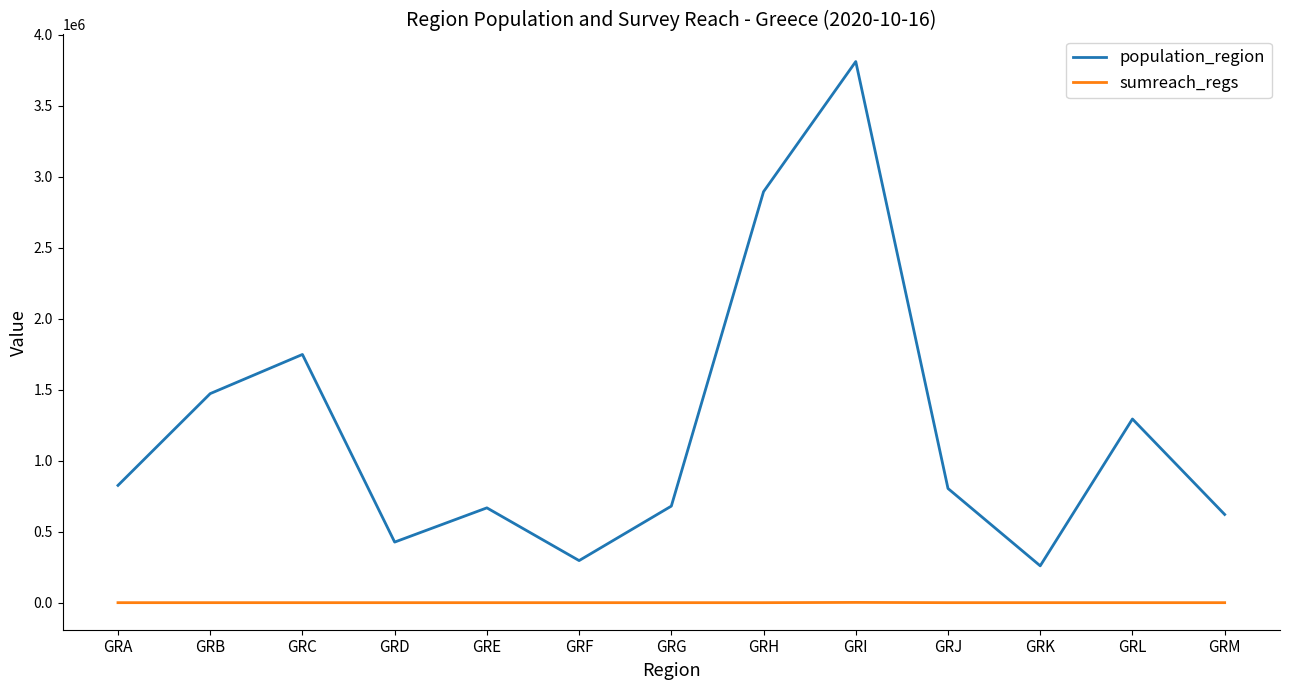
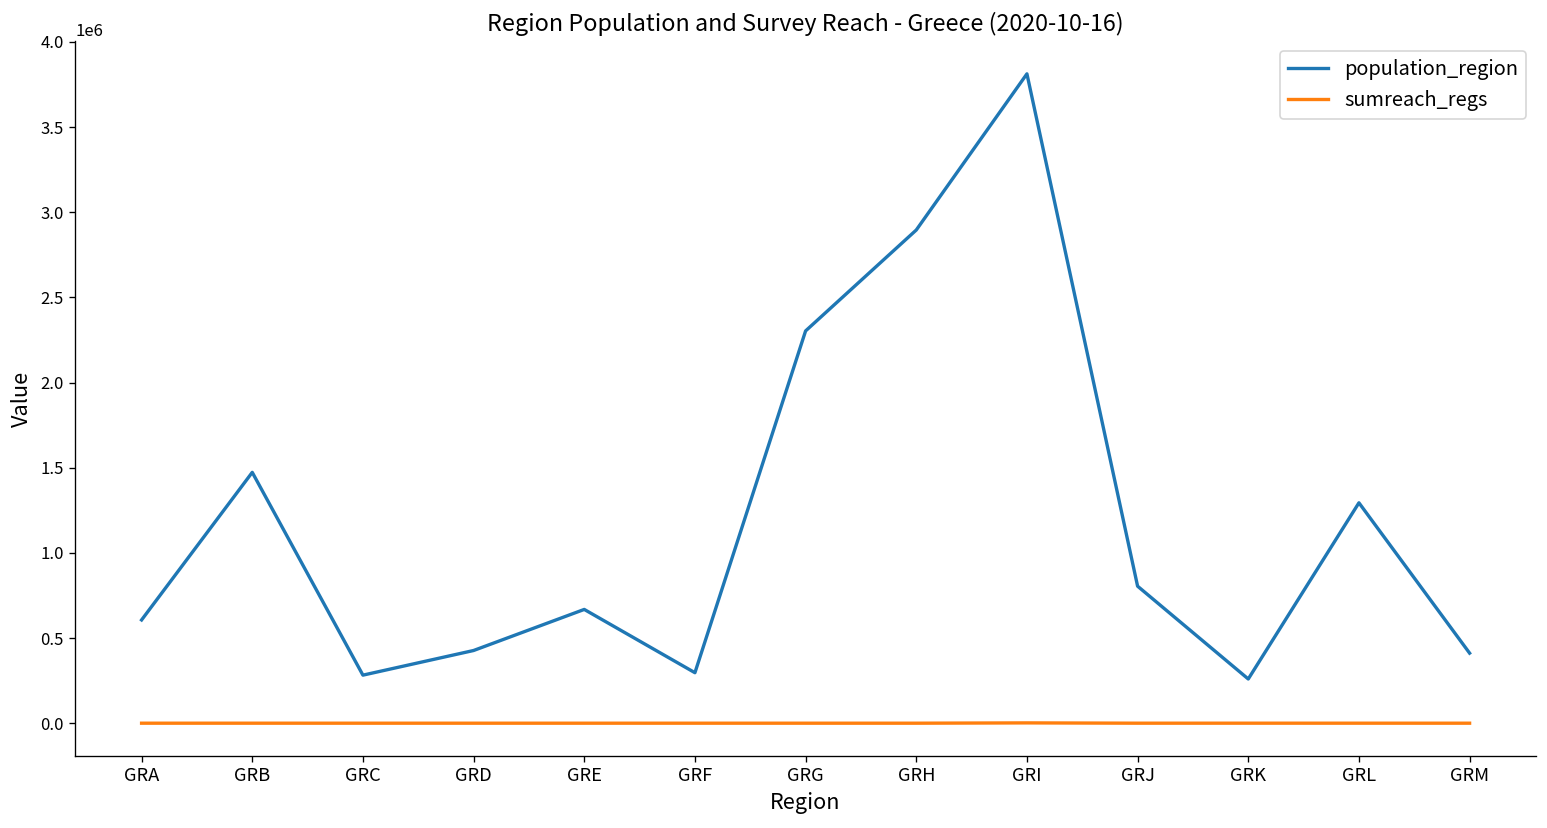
  {
    "population_region": {
-     "GRA": 830000,
+     "GRA": 610000,
      "GRB": 1470000,
-     "GRC": 1750000,
+     "GRC": 280000,
      "GRD": 430000,
      "GRE": 670000,
      "GRF": 300000,
-     "GRG": 680000,
+     "GRG": 2300000,
      "GRH": 2900000,
      "GRI": 3810000,
      "GRJ": 800000,
      "GRK": 260000,
      "GRL": 1290000,
-     "GRM": 620000
+     "GRM": 410000
    },
    "sumreach_regs": {
      "GRA": 0,
      "GRB": 0,
      "GRC": 0,
      "GRD": 0,
      "GRE": 0,
      "GRF": 0,
      "GRG": 0,
      "GRH": 0,
      "GRI": 0,
      "GRJ": 0,
      "GRK": 0,
      "GRL": 0,
      "GRM": 0
    }
  }
